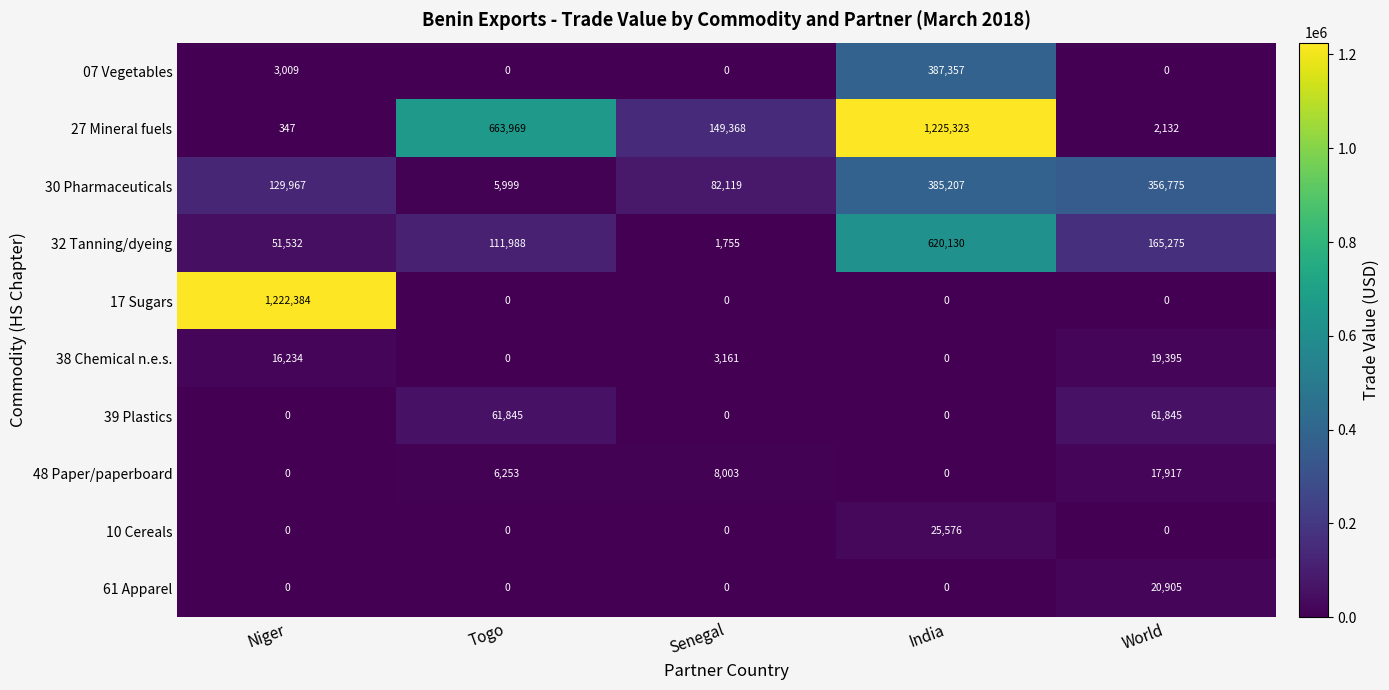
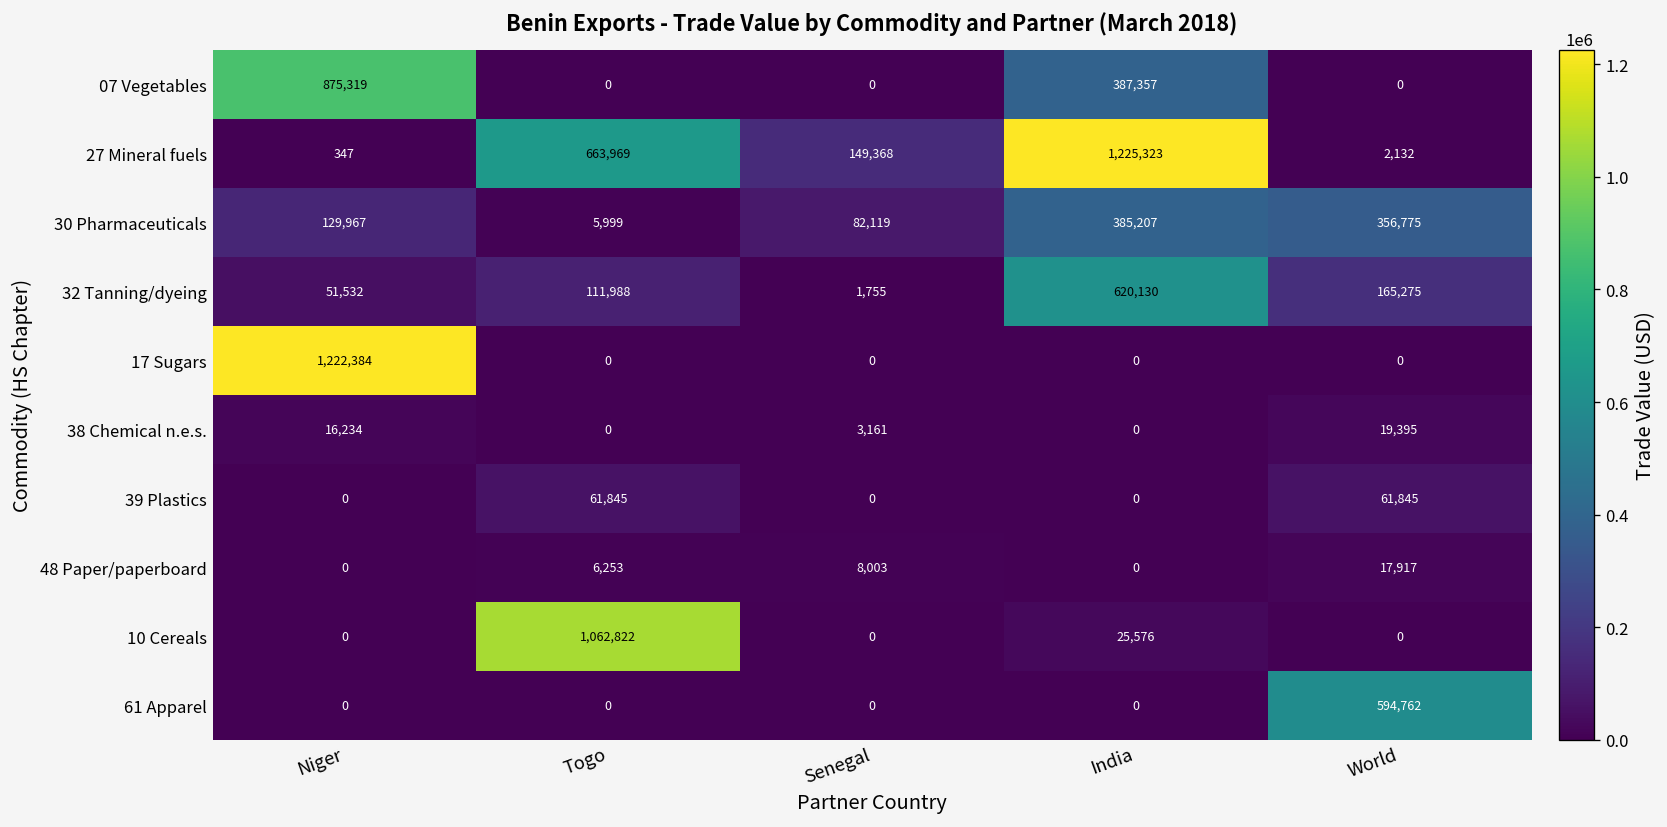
  {
    "07 Vegetables": {
-     "Niger": "3,009",
+     "Niger": "875,319",
      "Togo": "0",
      "Senegal": "0",
      "India": "387,357",
      "World": "0"
    },
    "27 Mineral fuels": {
      "Niger": "347",
      "Togo": "663,969",
      "Senegal": "149,368",
      "India": "1,225,323",
      "World": "2,132"
    },
    "30 Pharmaceuticals": {
      "Niger": "129,967",
      "Togo": "5,999",
      "Senegal": "82,119",
      "India": "385,207",
      "World": "356,775"
    },
    "32 Tanning/dyeing": {
      "Niger": "51,532",
      "Togo": "111,988",
      "Senegal": "1,755",
      "India": "620,130",
      "World": "165,275"
    },
    "17 Sugars": {
      "Niger": "1,222,384",
      "Togo": "0",
      "Senegal": "0",
      "India": "0",
      "World": "0"
    },
    "38 Chemical n.e.s.": {
      "Niger": "16,234",
      "Togo": "0",
      "Senegal": "3,161",
      "India": "0",
      "World": "19,395"
    },
    "39 Plastics": {
      "Niger": "0",
      "Togo": "61,845",
      "Senegal": "0",
      "India": "0",
      "World": "61,845"
    },
    "48 Paper/paperboard": {
      "Niger": "0",
      "Togo": "6,253",
      "Senegal": "8,003",
      "India": "0",
      "World": "17,917"
    },
    "10 Cereals": {
      "Niger": "0",
-     "Togo": "0",
+     "Togo": "1,062,822",
      "Senegal": "0",
      "India": "25,576",
      "World": "0"
    },
    "61 Apparel": {
      "Niger": "0",
      "Togo": "0",
      "Senegal": "0",
      "India": "0",
-     "World": "20,905"
+     "World": "594,762"
    }
  }
